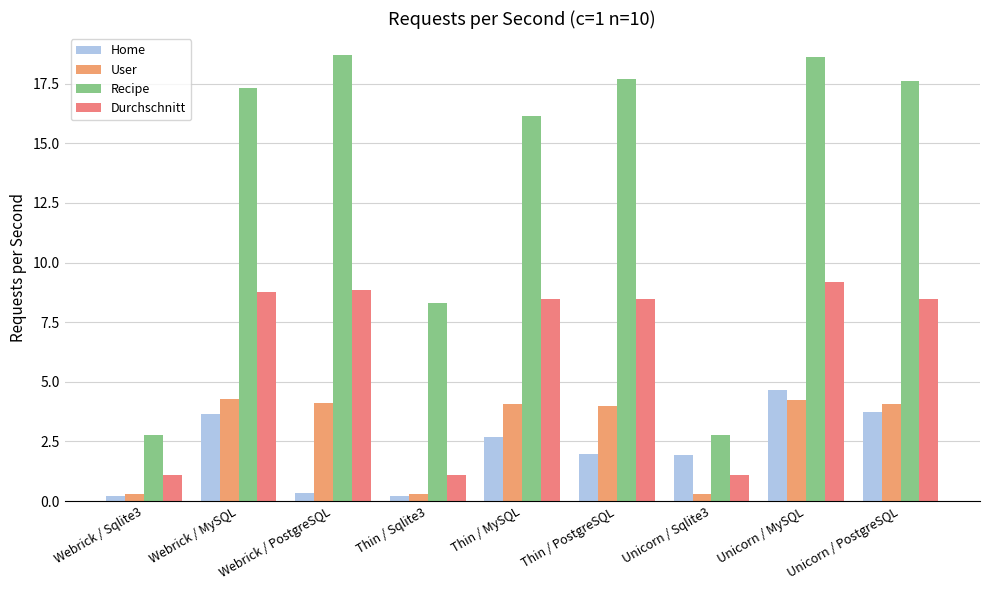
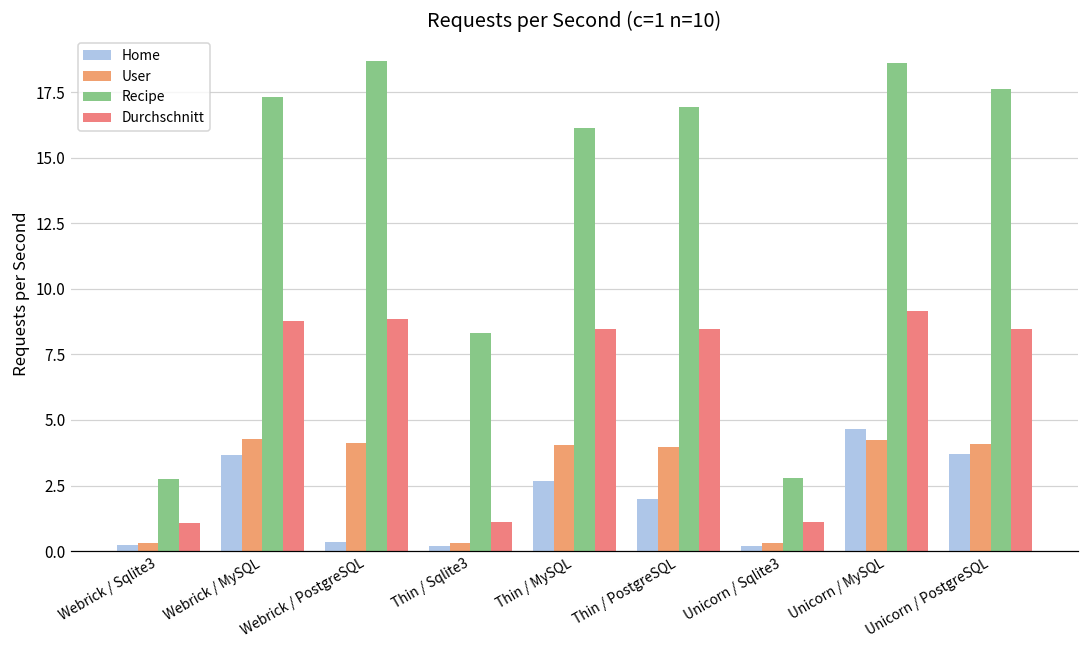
  {
    "Home": {
      "Webrick / Sqlite3": 0.2,
      "Webrick / MySQL": 3.7,
      "Webrick / PostgreSQL": 0.3,
      "Thin / Sqlite3": 0.2,
      "Thin / MySQL": 2.7,
      "Thin / PostgreSQL": 2.0,
-     "Unicorn / Sqlite3": 1.9,
+     "Unicorn / Sqlite3": 0.2,
      "Unicorn / MySQL": 4.7,
      "Unicorn / PostgreSQL": 3.7
    },
    "Recipe": {
      "Webrick / Sqlite3": 2.8,
      "Webrick / MySQL": 17.3,
      "Webrick / PostgreSQL": 18.7,
      "Thin / Sqlite3": 8.3,
      "Thin / MySQL": 16.1,
-     "Thin / PostgreSQL": 17.7,
+     "Thin / PostgreSQL": 16.9,
      "Unicorn / Sqlite3": 2.8,
      "Unicorn / MySQL": 18.6,
      "Unicorn / PostgreSQL": 17.6
    }
  }
